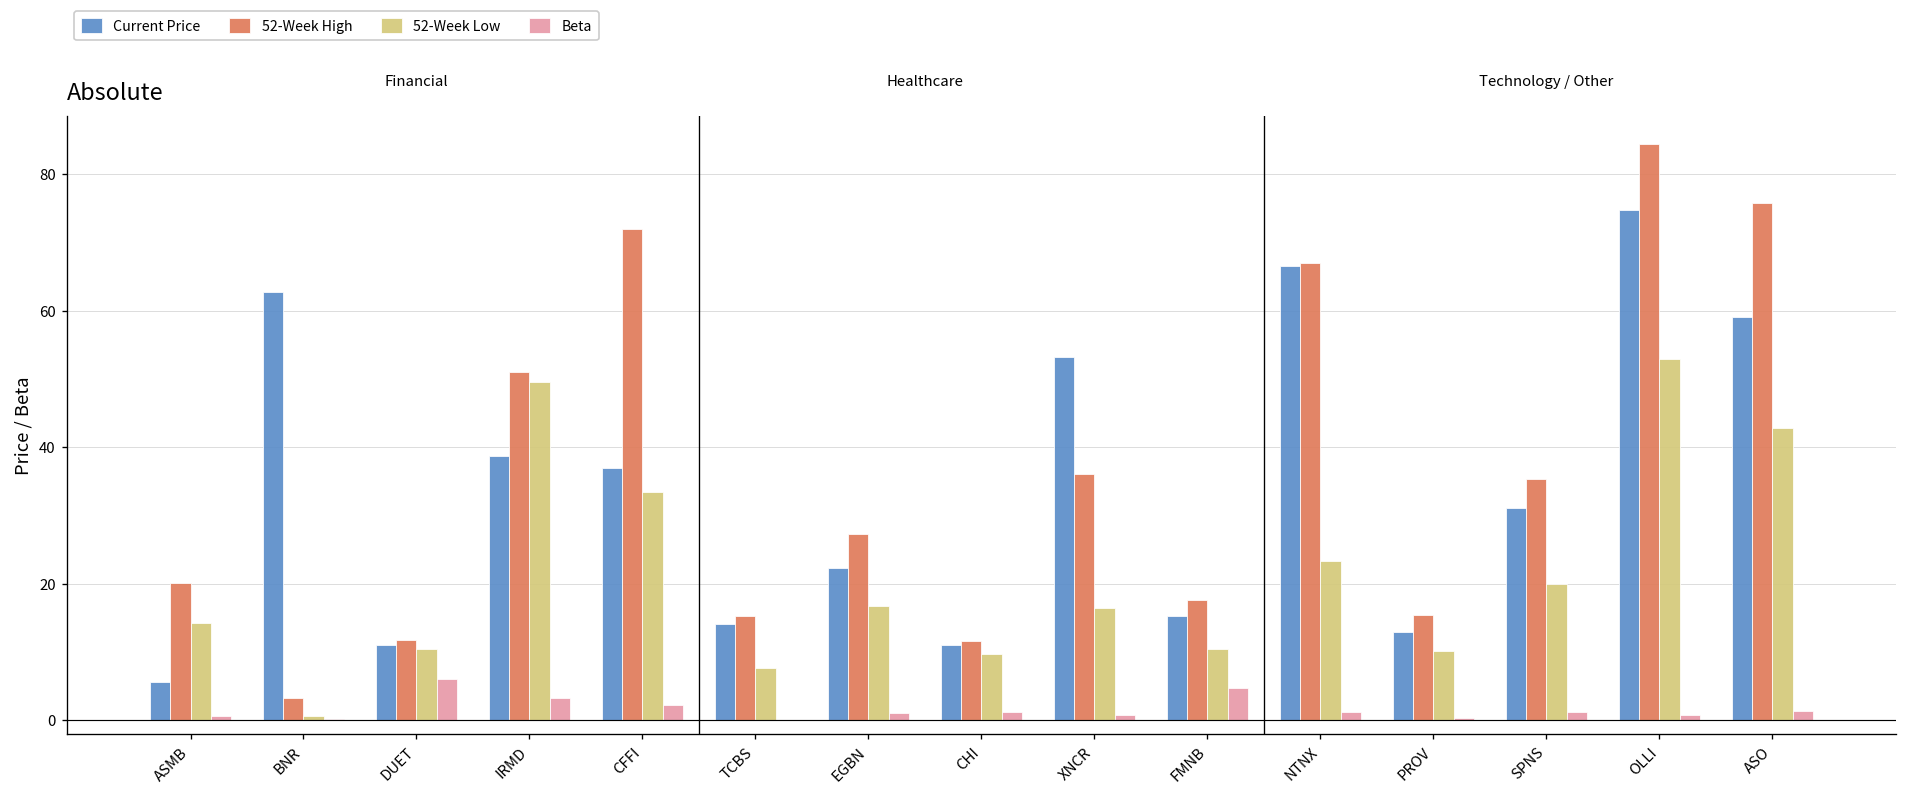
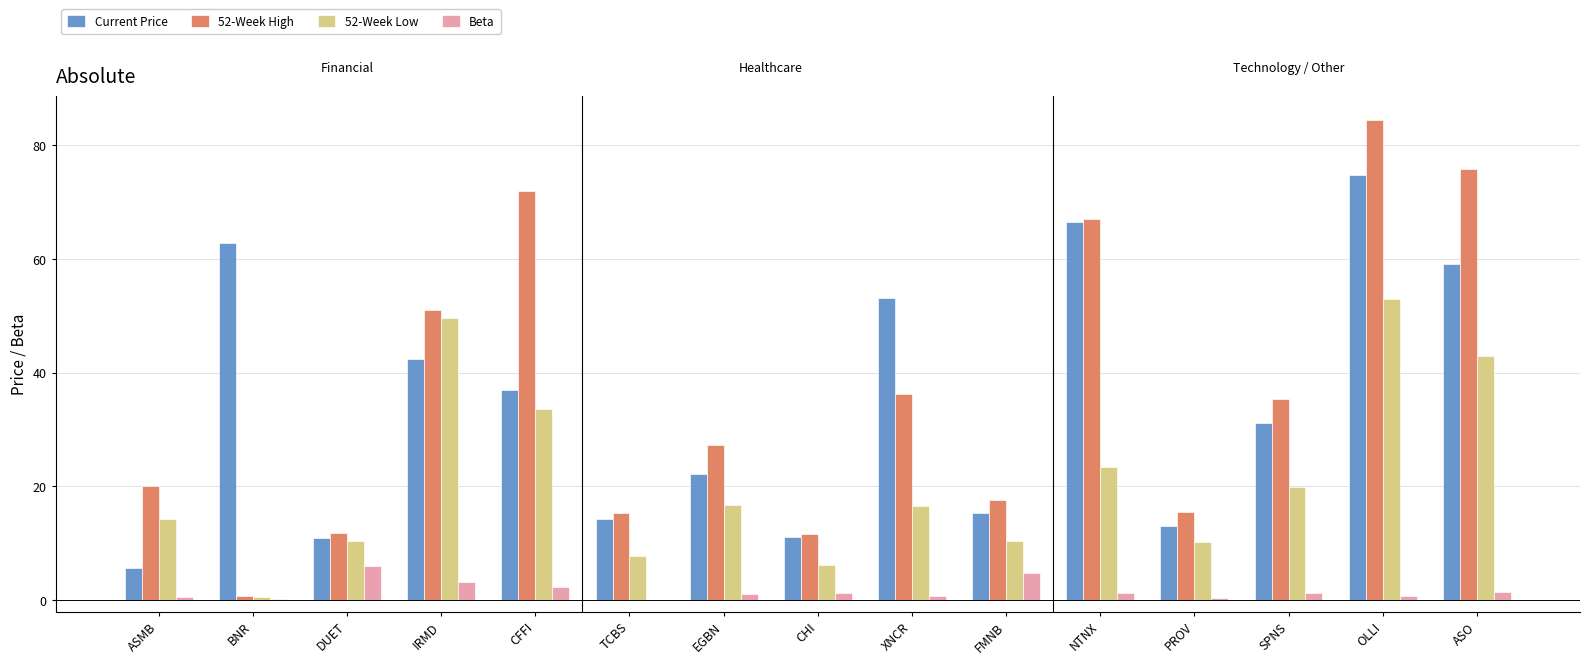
  {
    "Current Price": {
      "ASMB": 6,
      "BNR": 63,
      "DUET": 11,
-     "IRMD": 39,
+     "IRMD": 42,
      "CFFI": 37,
      "TCBS": 14,
      "EGBN": 22,
      "CHI": 11,
      "XNCR": 53,
      "FMNB": 15,
      "NTNX": 67,
      "PROV": 13,
      "SPNS": 31,
      "OLLI": 75,
      "ASO": 59
    },
    "52-Week High": {
      "ASMB": 20,
-     "BNR": 3,
+     "BNR": 1,
      "DUET": 12,
      "IRMD": 51,
      "CFFI": 72,
      "TCBS": 15,
      "EGBN": 27,
      "CHI": 12,
      "XNCR": 36,
      "FMNB": 18,
      "NTNX": 67,
      "PROV": 15,
      "SPNS": 35,
      "OLLI": 84,
      "ASO": 76
    },
    "52-Week Low": {
      "ASMB": 14,
      "BNR": 1,
      "DUET": 10,
      "IRMD": 50,
      "CFFI": 34,
      "TCBS": 8,
      "EGBN": 17,
-     "CHI": 10,
+     "CHI": 6,
      "XNCR": 16,
      "FMNB": 10,
      "NTNX": 23,
      "PROV": 10,
      "SPNS": 20,
      "OLLI": 53,
      "ASO": 43
    },
    "Beta": {
      "ASMB": 1,
      "DUET": 6,
      "IRMD": 3,
      "CFFI": 2,
      "EGBN": 1,
      "CHI": 1,
      "XNCR": 1,
      "FMNB": 5,
      "NTNX": 1,
      "SPNS": 1,
      "OLLI": 1,
      "ASO": 1
    }
  }
